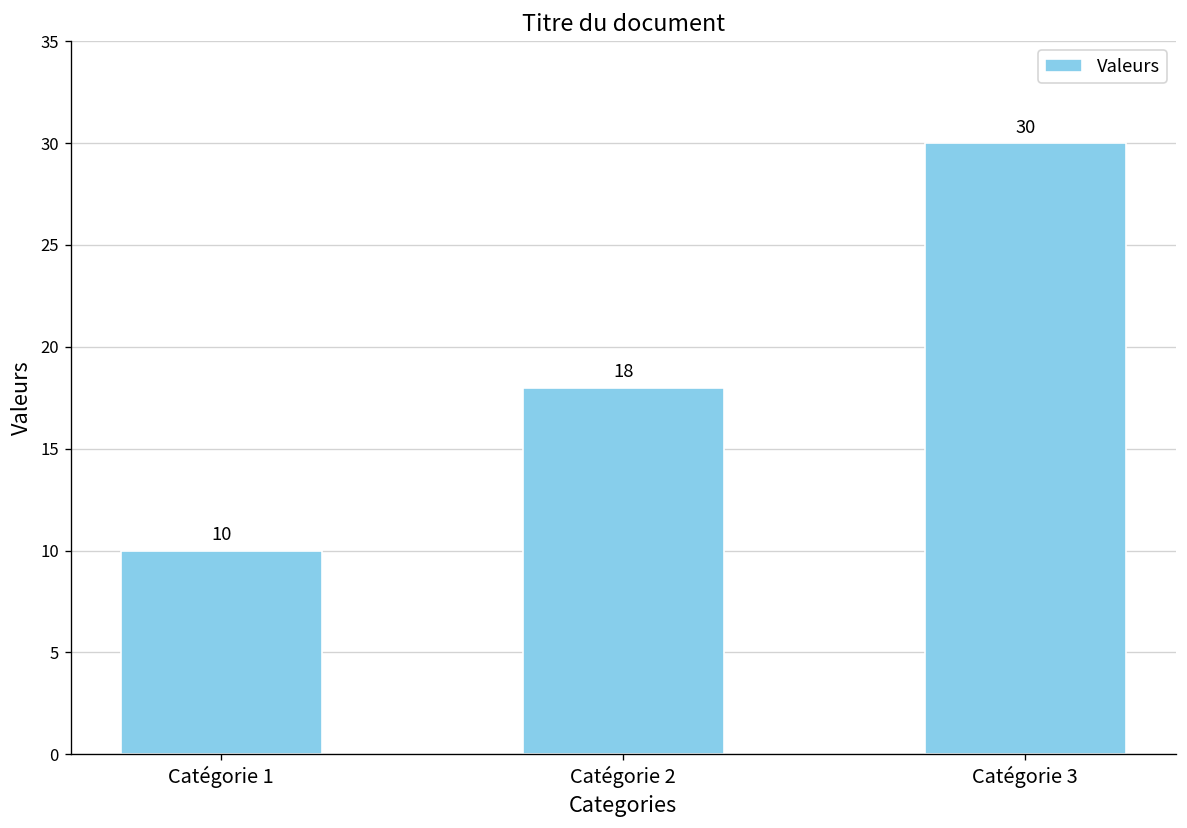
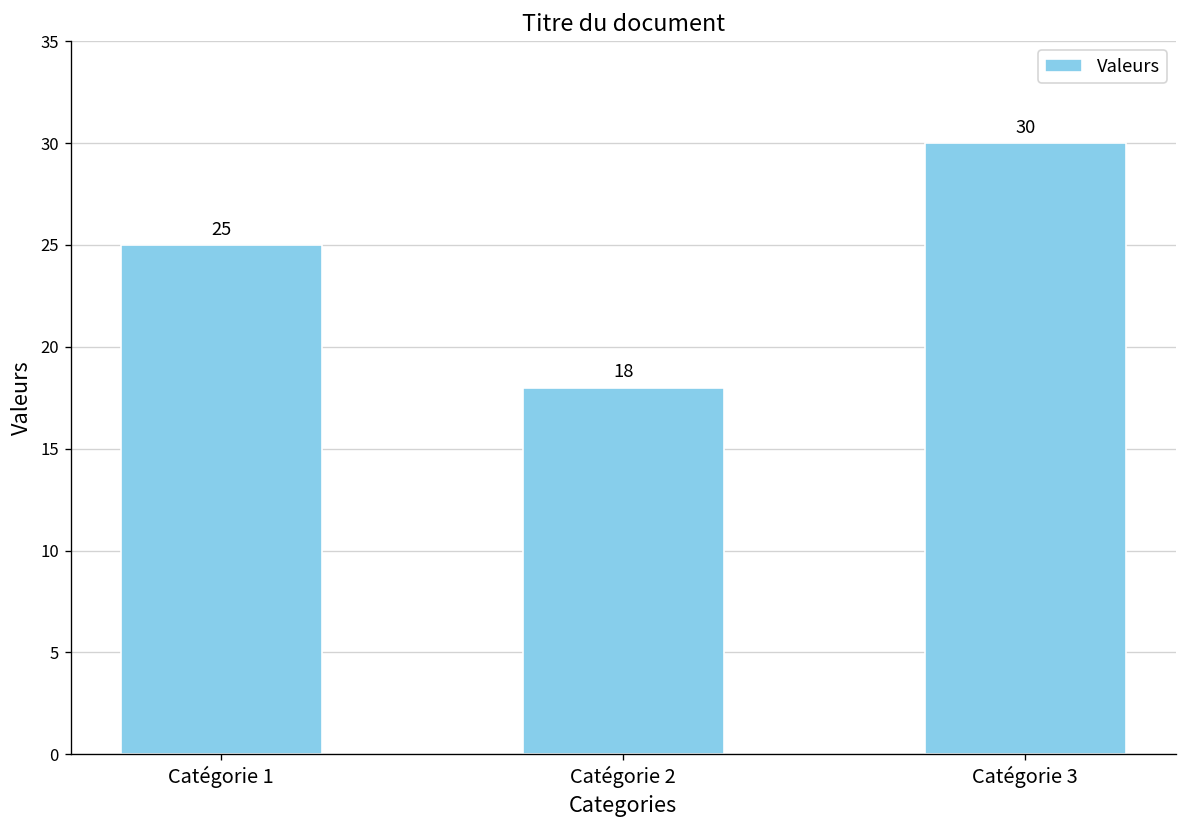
  {
-   "Catégorie 1": 10,
+   "Catégorie 1": 25,
    "Catégorie 2": 18,
    "Catégorie 3": 30
  }
